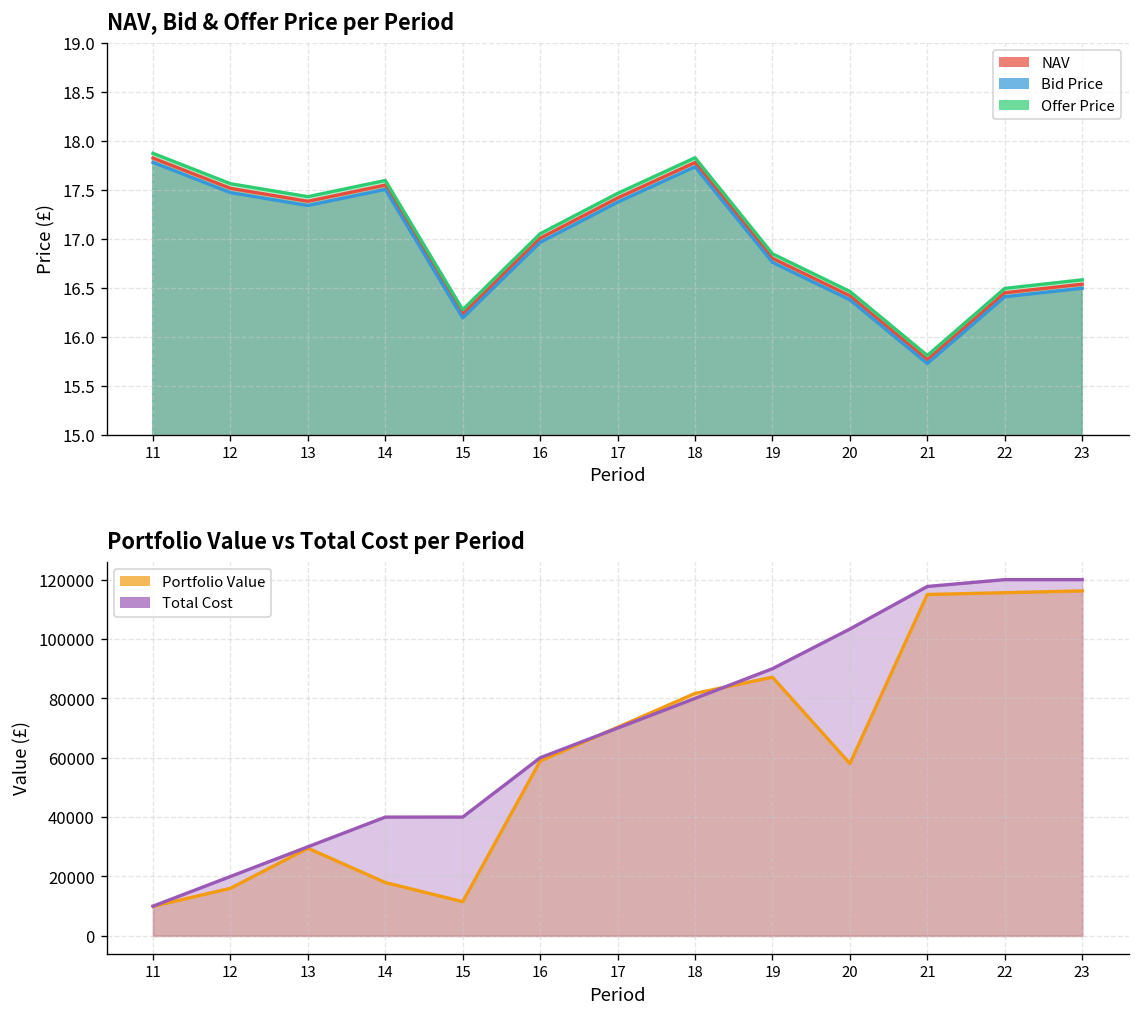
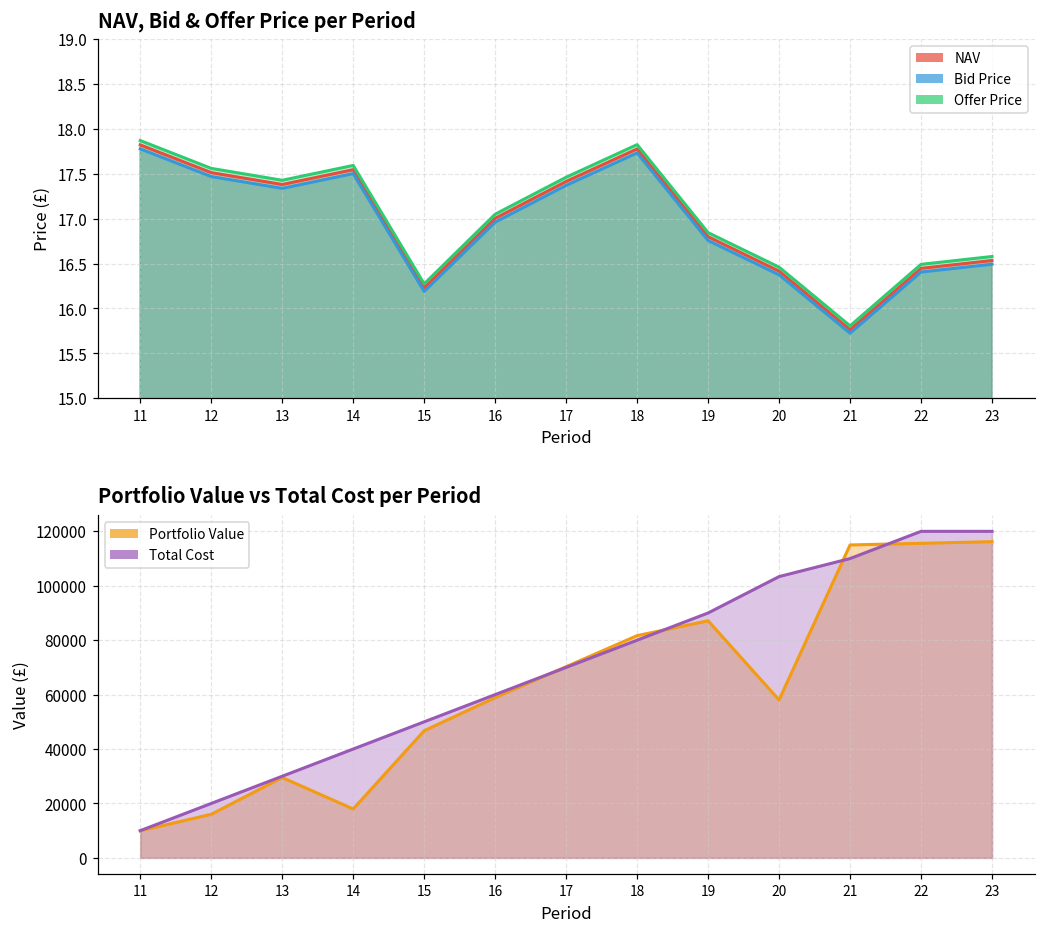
  {
    "NAV, Bid & Offer Price per Period": {
      "NAV": {
        "11": 17.8,
        "12": 17.5,
        "13": 17.4,
        "14": 17.5,
        "15": 16.2,
        "16": 17.0,
        "17": 17.4,
        "18": 17.8,
        "19": 16.8,
        "20": 16.4,
        "21": 15.8,
        "22": 16.4,
        "23": 16.5
      },
      "Bid Price": {
        "11": 17.8,
        "12": 17.5,
        "13": 17.3,
        "14": 17.5,
        "15": 16.2,
        "16": 17.0,
        "17": 17.4,
        "18": 17.7,
        "19": 16.8,
        "20": 16.4,
        "21": 15.7,
        "22": 16.4,
        "23": 16.5
      },
      "Offer Price": {
        "11": 17.9,
        "12": 17.6,
        "13": 17.4,
        "14": 17.6,
        "15": 16.3,
        "16": 17.0,
        "17": 17.5,
        "18": 17.8,
        "19": 16.8,
        "20": 16.5,
        "21": 15.8,
        "22": 16.5,
        "23": 16.6
      }
    },
    "Portfolio Value vs Total Cost per Period": {
      "Portfolio Value": {
        "12": 16000,
        "14": 18000,
-       "15": 12000,
+       "15": 47000,
        "16": 59000,
        "18": 82000,
        "19": 87000,
        "20": 58000,
        "21": 115000,
        "22": 116000,
        "23": 116000
      },
      "Total Cost": {
        "12": 20000,
        "14": 40000,
-       "15": 40000,
+       "15": 50000,
        "16": 60000,
        "18": 80000,
        "19": 90000,
        "20": 103000,
-       "21": 118000,
+       "21": 110000,
        "22": 120000,
        "23": 120000
      }
    }
  }
